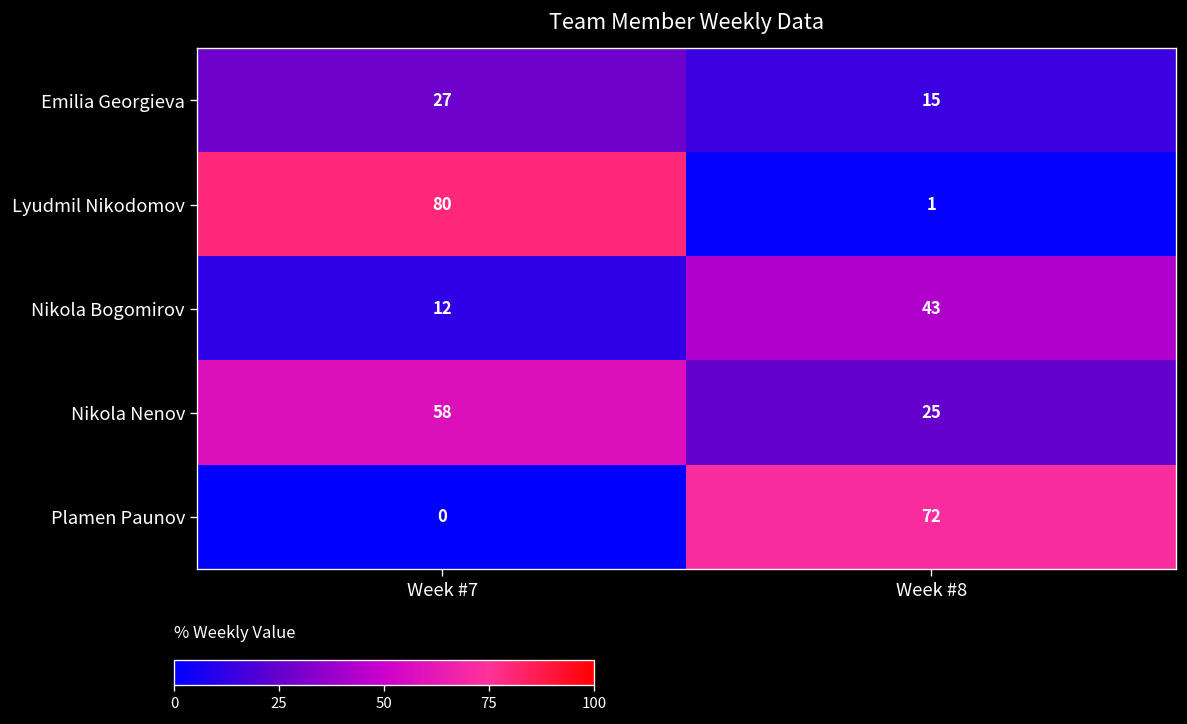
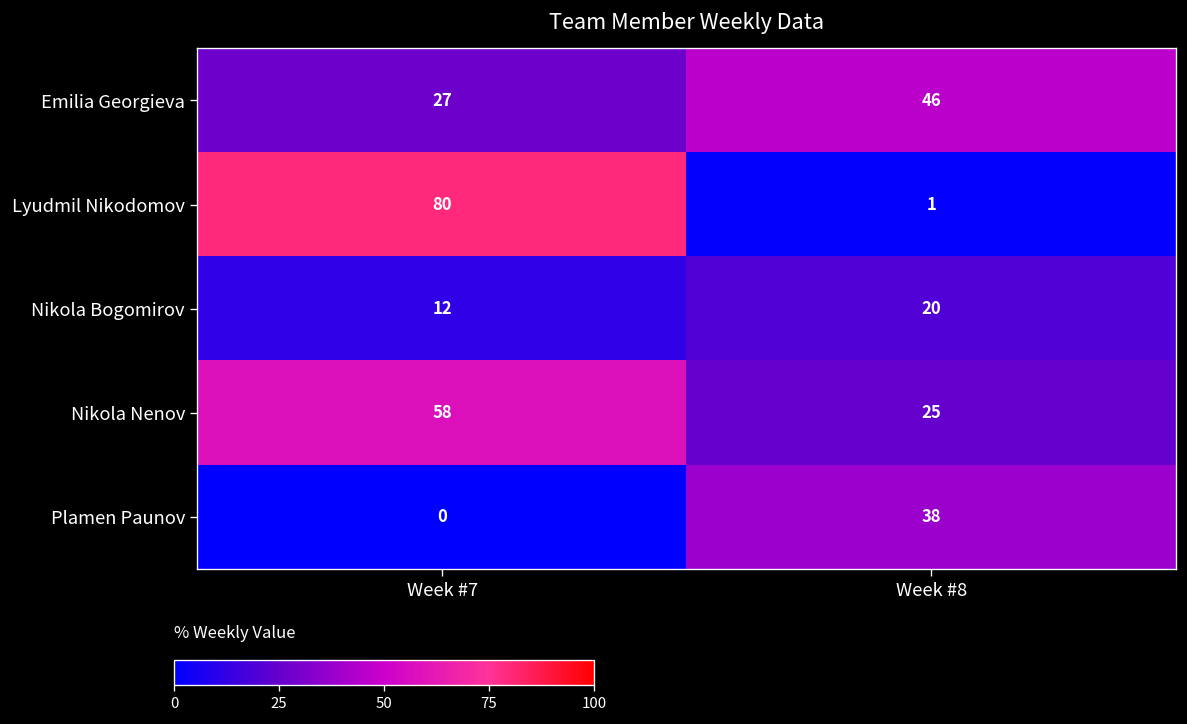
  {
    "Emilia Georgieva": {
      "Week #7": 27,
-     "Week #8": 15
+     "Week #8": 46
    },
    "Lyudmil Nikodomov": {
      "Week #7": 80,
      "Week #8": 1
    },
    "Nikola Bogomirov": {
      "Week #7": 12,
-     "Week #8": 43
+     "Week #8": 20
    },
    "Nikola Nenov": {
      "Week #7": 58,
      "Week #8": 25
    },
    "Plamen Paunov": {
      "Week #7": 0,
-     "Week #8": 72
+     "Week #8": 38
    }
  }
